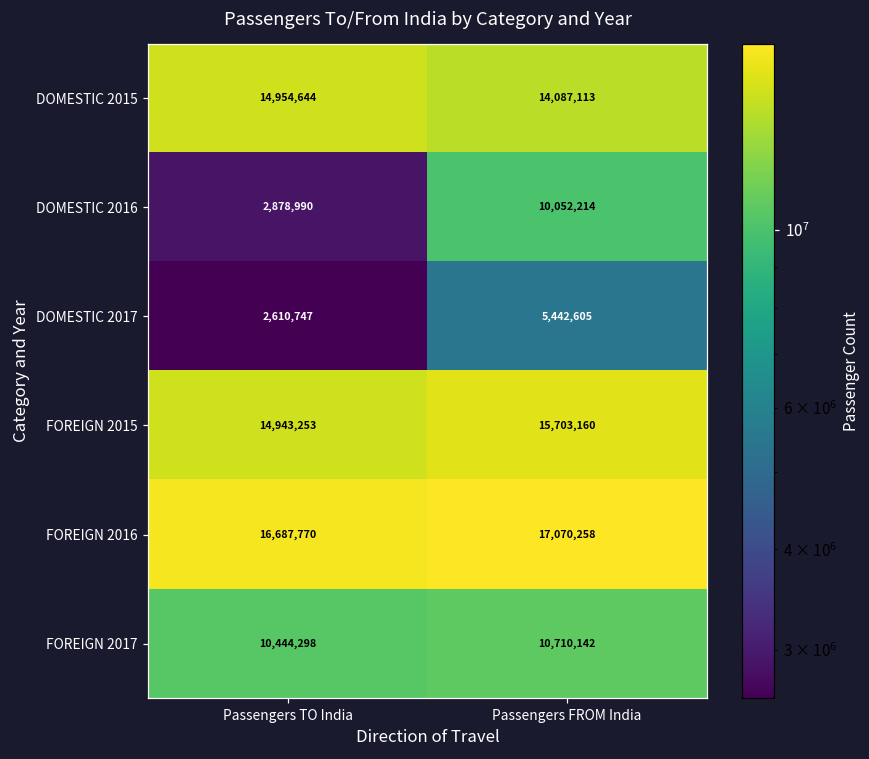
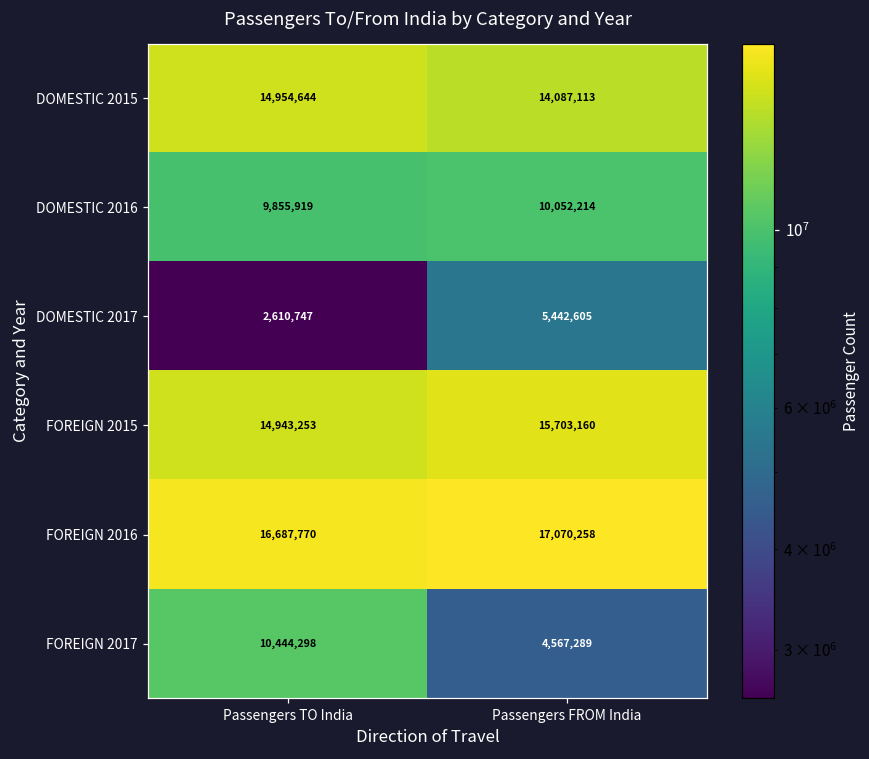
  {
    "DOMESTIC 2015": {
      "Passengers TO India": "14,954,644",
      "Passengers FROM India": "14,087,113"
    },
    "DOMESTIC 2016": {
-     "Passengers TO India": "2,878,990",
+     "Passengers TO India": "9,855,919",
      "Passengers FROM India": "10,052,214"
    },
    "DOMESTIC 2017": {
      "Passengers TO India": "2,610,747",
      "Passengers FROM India": "5,442,605"
    },
    "FOREIGN 2015": {
      "Passengers TO India": "14,943,253",
      "Passengers FROM India": "15,703,160"
    },
    "FOREIGN 2016": {
      "Passengers TO India": "16,687,770",
      "Passengers FROM India": "17,070,258"
    },
    "FOREIGN 2017": {
      "Passengers TO India": "10,444,298",
-     "Passengers FROM India": "10,710,142"
+     "Passengers FROM India": "4,567,289"
    }
  }
